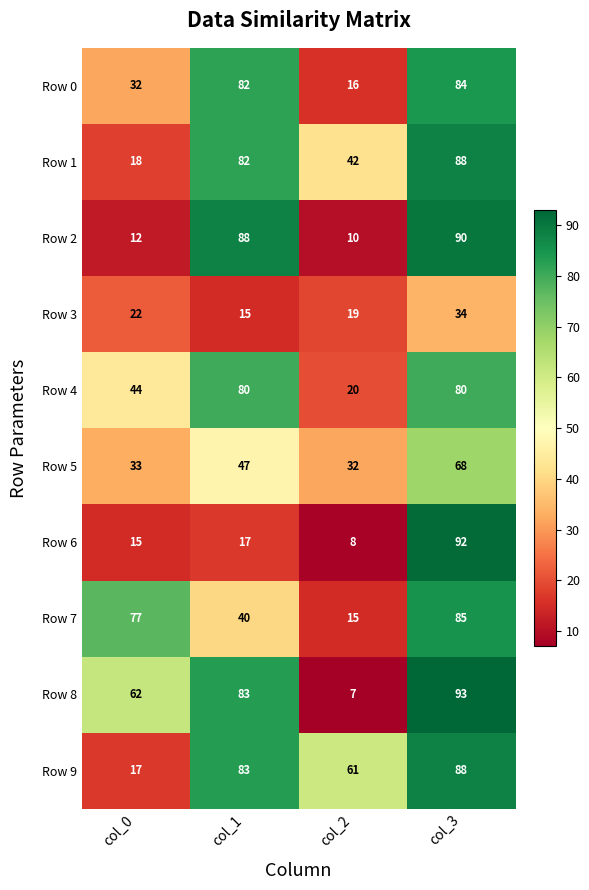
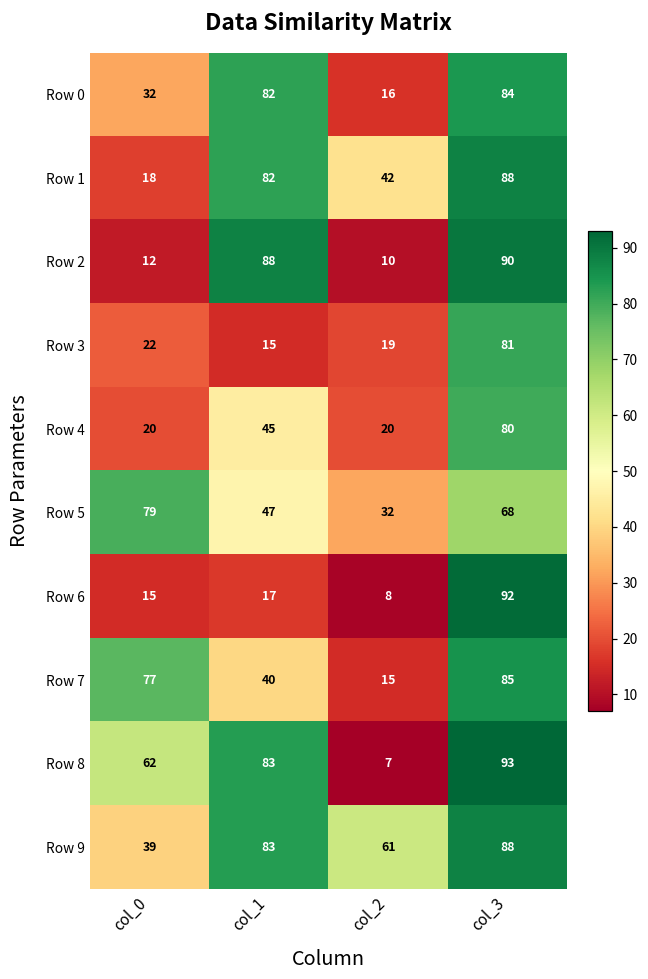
  {
    "Row 0": {
      "col_0": 32,
      "col_1": 82,
      "col_2": 16,
      "col_3": 84
    },
    "Row 1": {
      "col_0": 18,
      "col_1": 82,
      "col_2": 42,
      "col_3": 88
    },
    "Row 2": {
      "col_0": 12,
      "col_1": 88,
      "col_2": 10,
      "col_3": 90
    },
    "Row 3": {
      "col_0": 22,
      "col_1": 15,
      "col_2": 19,
-     "col_3": 34
+     "col_3": 81
    },
    "Row 4": {
-     "col_0": 44,
-     "col_1": 80,
+     "col_0": 20,
+     "col_1": 45,
      "col_2": 20,
      "col_3": 80
    },
    "Row 5": {
-     "col_0": 33,
+     "col_0": 79,
      "col_1": 47,
      "col_2": 32,
      "col_3": 68
    },
    "Row 6": {
      "col_0": 15,
      "col_1": 17,
      "col_2": 8,
      "col_3": 92
    },
    "Row 7": {
      "col_0": 77,
      "col_1": 40,
      "col_2": 15,
      "col_3": 85
    },
    "Row 8": {
      "col_0": 62,
      "col_1": 83,
      "col_2": 7,
      "col_3": 93
    },
    "Row 9": {
-     "col_0": 17,
+     "col_0": 39,
      "col_1": 83,
      "col_2": 61,
      "col_3": 88
    }
  }
